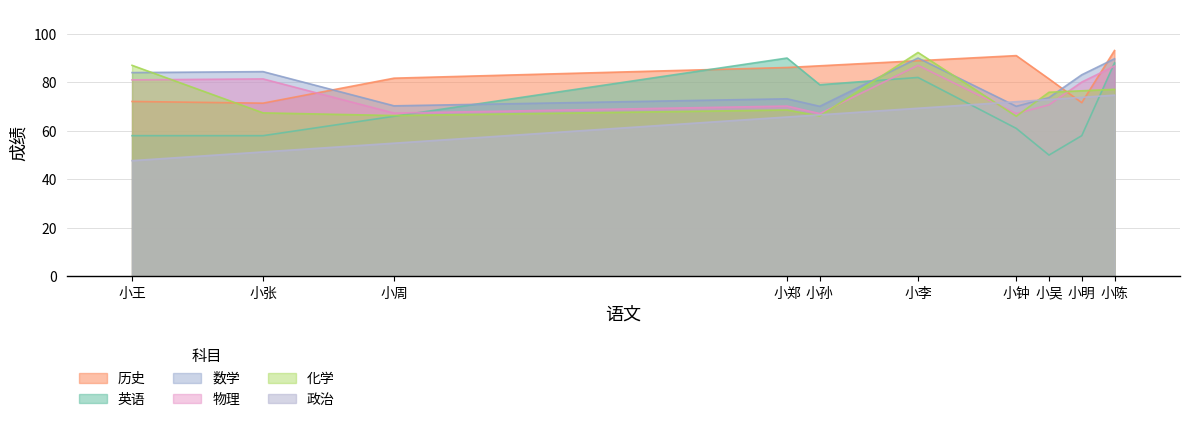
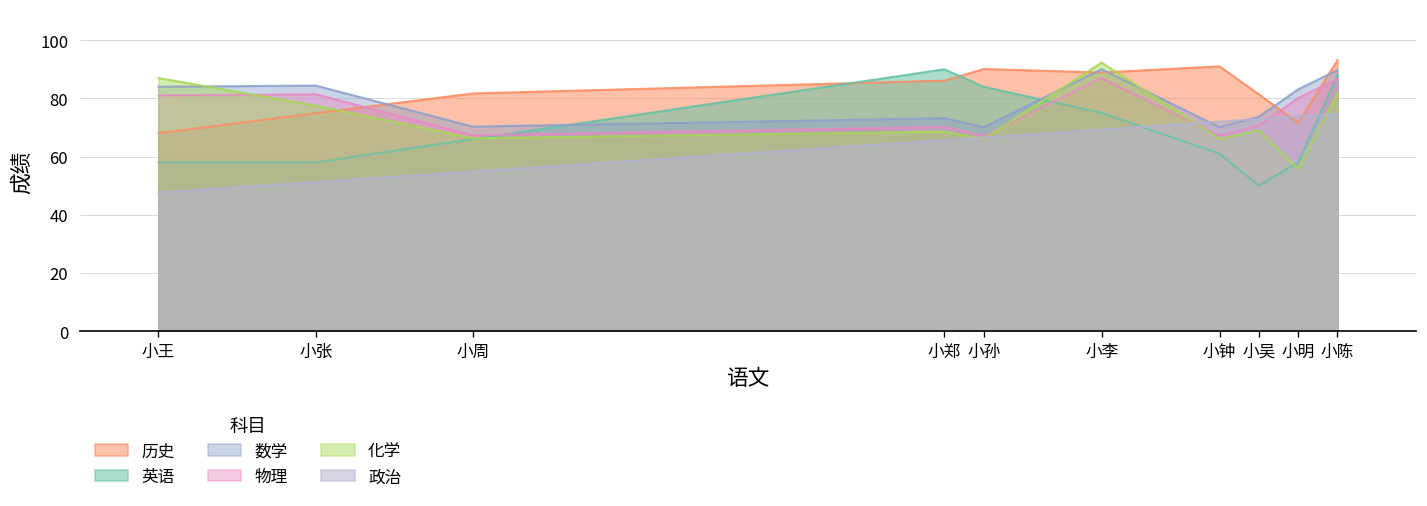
  {
    "历史": {
-     "小王": 72,
-     "小张": 71,
+     "小王": 68,
+     "小张": 75,
      "小周": 82,
      "小郑": 86,
-     "小孙": 87,
+     "小孙": 90,
      "小李": 89,
      "小钟": 91,
      "小吴": 81,
      "小明": 72,
      "小陈": 93
    },
    "英语": {
      "小王": 58,
      "小张": 58,
      "小郑": 90,
-     "小孙": 79,
-     "小李": 82,
+     "小孙": 84,
+     "小李": 75,
      "小钟": 61,
      "小吴": 50,
      "小明": 58,
      "小陈": 88
    },
    "化学": {
      "小王": 87,
-     "小张": 67,
+     "小张": 78,
      "小郑": 69,
      "小李": 92,
      "小钟": 66,
-     "小吴": 76,
-     "小明": 77,
-     "小陈": 77
+     "小吴": 69,
+     "小明": 56,
+     "小陈": 82
    }
  }
